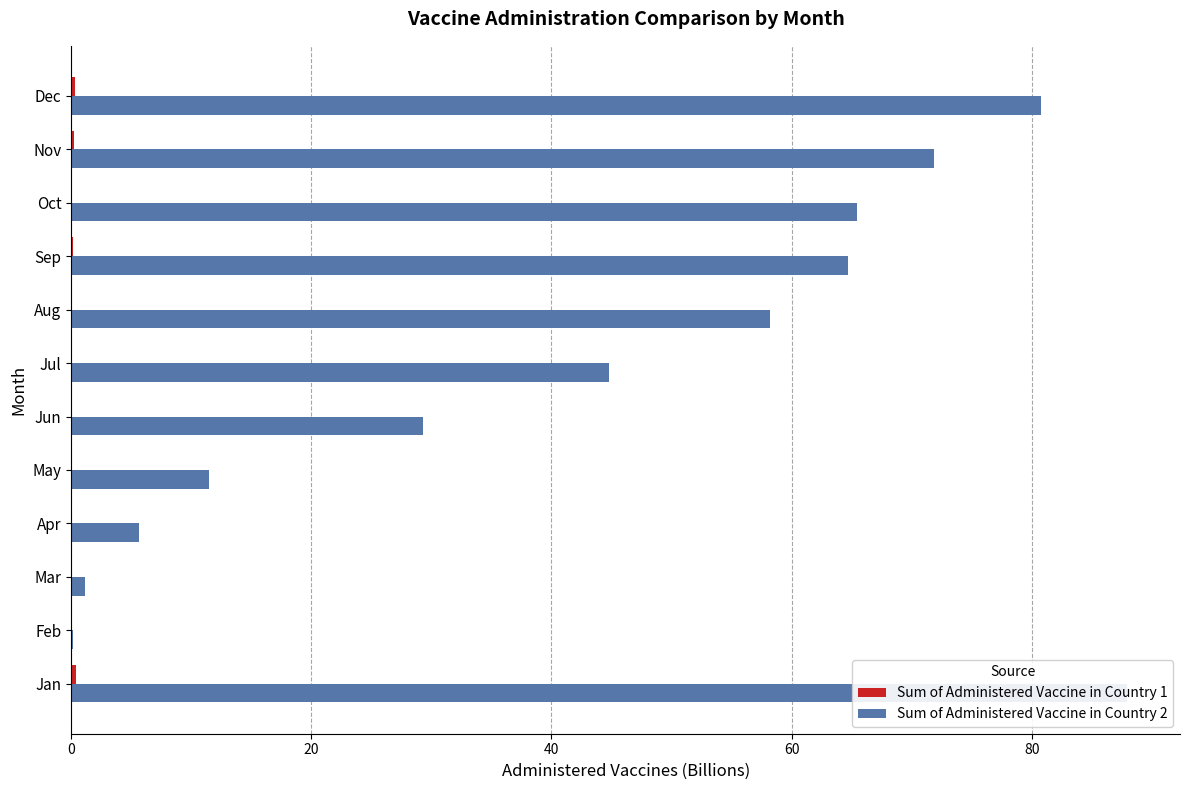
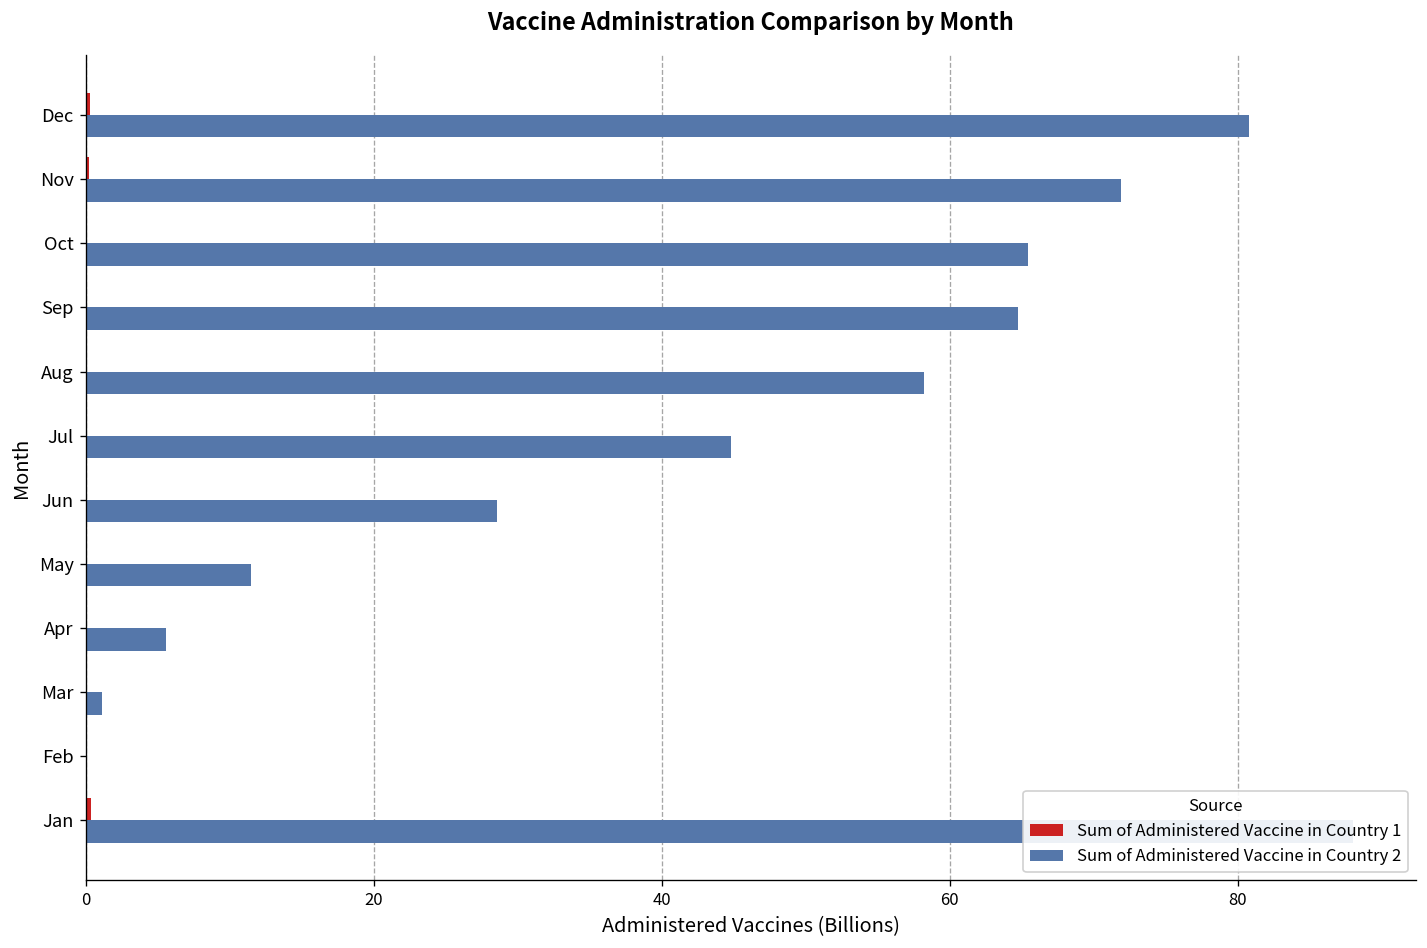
  {
    "Sum of Administered Vaccine in Country 1": {
      "Dec": 0.3,
      "Nov": 0.2,
      "Feb": 0.0,
      "Jan": 0.4
    },
    "Sum of Administered Vaccine in Country 2": {
      "Dec": 80.8,
      "Nov": 71.9,
      "Oct": 65.5,
      "Sep": 64.7,
      "Aug": 58.2,
      "Jul": 44.8,
-     "Jun": 29.3,
+     "Jun": 28.6,
      "May": 11.5,
      "Apr": 5.6,
      "Mar": 1.1
    }
  }
